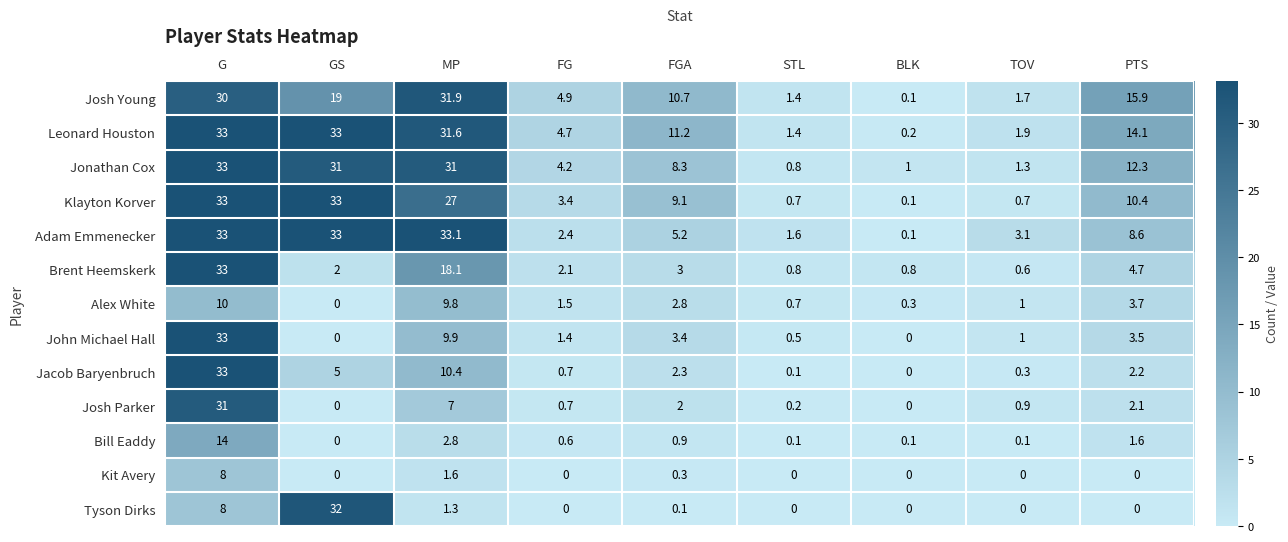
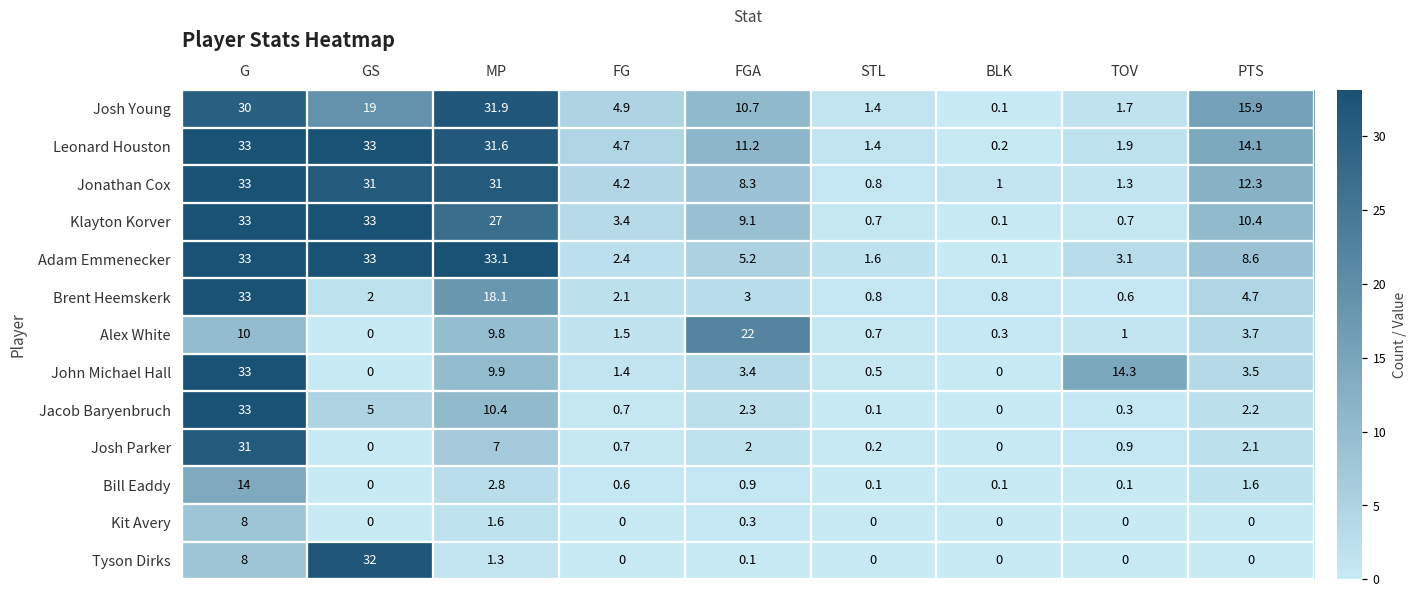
  {
    "Josh Young": {
      "G": 30,
      "GS": 19,
      "MP": 31.9,
      "FG": 4.9,
      "FGA": 10.7,
      "STL": 1.4,
      "BLK": 0.1,
      "TOV": 1.7,
      "PTS": 15.9
    },
    "Leonard Houston": {
      "G": 33,
      "GS": 33,
      "MP": 31.6,
      "FG": 4.7,
      "FGA": 11.2,
      "STL": 1.4,
      "BLK": 0.2,
      "TOV": 1.9,
      "PTS": 14.1
    },
    "Jonathan Cox": {
      "G": 33,
      "GS": 31,
      "MP": 31,
      "FG": 4.2,
      "FGA": 8.3,
      "STL": 0.8,
      "BLK": 1,
      "TOV": 1.3,
      "PTS": 12.3
    },
    "Klayton Korver": {
      "G": 33,
      "GS": 33,
      "MP": 27,
      "FG": 3.4,
      "FGA": 9.1,
      "STL": 0.7,
      "BLK": 0.1,
      "TOV": 0.7,
      "PTS": 10.4
    },
    "Adam Emmenecker": {
      "G": 33,
      "GS": 33,
      "MP": 33.1,
      "FG": 2.4,
      "FGA": 5.2,
      "STL": 1.6,
      "BLK": 0.1,
      "TOV": 3.1,
      "PTS": 8.6
    },
    "Brent Heemskerk": {
      "G": 33,
      "GS": 2,
      "MP": 18.1,
      "FG": 2.1,
      "FGA": 3,
      "STL": 0.8,
      "BLK": 0.8,
      "TOV": 0.6,
      "PTS": 4.7
    },
    "Alex White": {
      "G": 10,
      "GS": 0,
      "MP": 9.8,
      "FG": 1.5,
-     "FGA": 2.8,
+     "FGA": 22,
      "STL": 0.7,
      "BLK": 0.3,
      "TOV": 1,
      "PTS": 3.7
    },
    "John Michael Hall": {
      "G": 33,
      "GS": 0,
      "MP": 9.9,
      "FG": 1.4,
      "FGA": 3.4,
      "STL": 0.5,
      "BLK": 0,
-     "TOV": 1,
+     "TOV": 14.3,
      "PTS": 3.5
    },
    "Jacob Baryenbruch": {
      "G": 33,
      "GS": 5,
      "MP": 10.4,
      "FG": 0.7,
      "FGA": 2.3,
      "STL": 0.1,
      "BLK": 0,
      "TOV": 0.3,
      "PTS": 2.2
    },
    "Josh Parker": {
      "G": 31,
      "GS": 0,
      "MP": 7,
      "FG": 0.7,
      "FGA": 2,
      "STL": 0.2,
      "BLK": 0,
      "TOV": 0.9,
      "PTS": 2.1
    },
    "Bill Eaddy": {
      "G": 14,
      "GS": 0,
      "MP": 2.8,
      "FG": 0.6,
      "FGA": 0.9,
      "STL": 0.1,
      "BLK": 0.1,
      "TOV": 0.1,
      "PTS": 1.6
    },
    "Kit Avery": {
      "G": 8,
      "GS": 0,
      "MP": 1.6,
      "FG": 0,
      "FGA": 0.3,
      "STL": 0,
      "BLK": 0,
      "TOV": 0,
      "PTS": 0
    },
    "Tyson Dirks": {
      "G": 8,
      "GS": 32,
      "MP": 1.3,
      "FG": 0,
      "FGA": 0.1,
      "STL": 0,
      "BLK": 0,
      "TOV": 0,
      "PTS": 0
    }
  }
